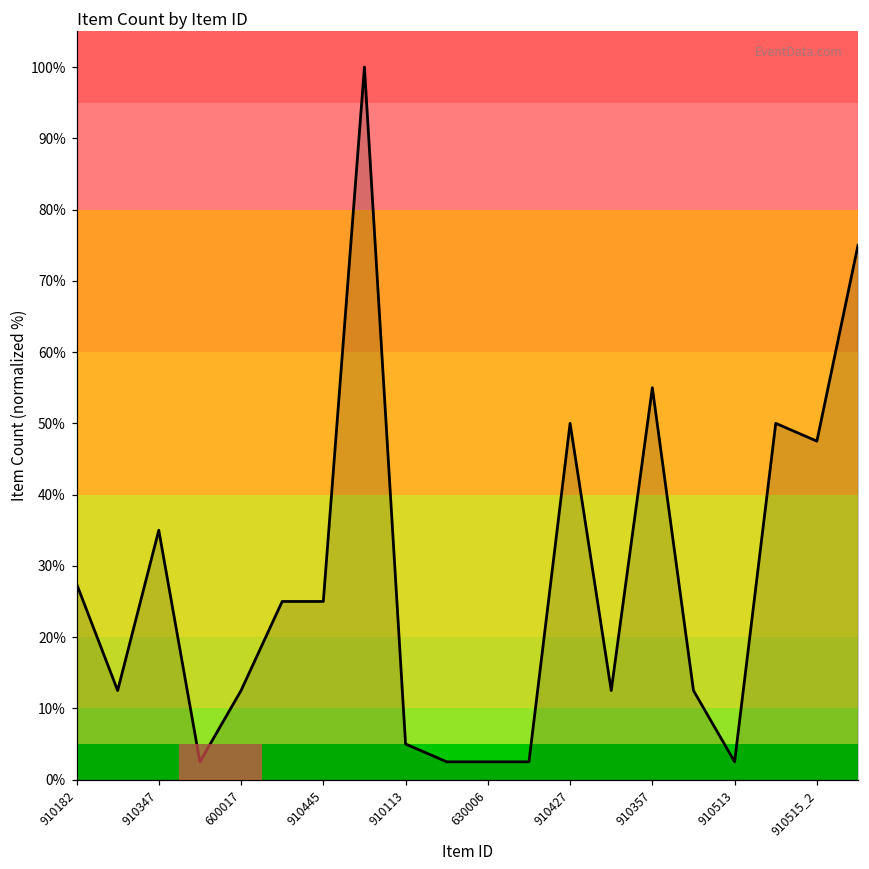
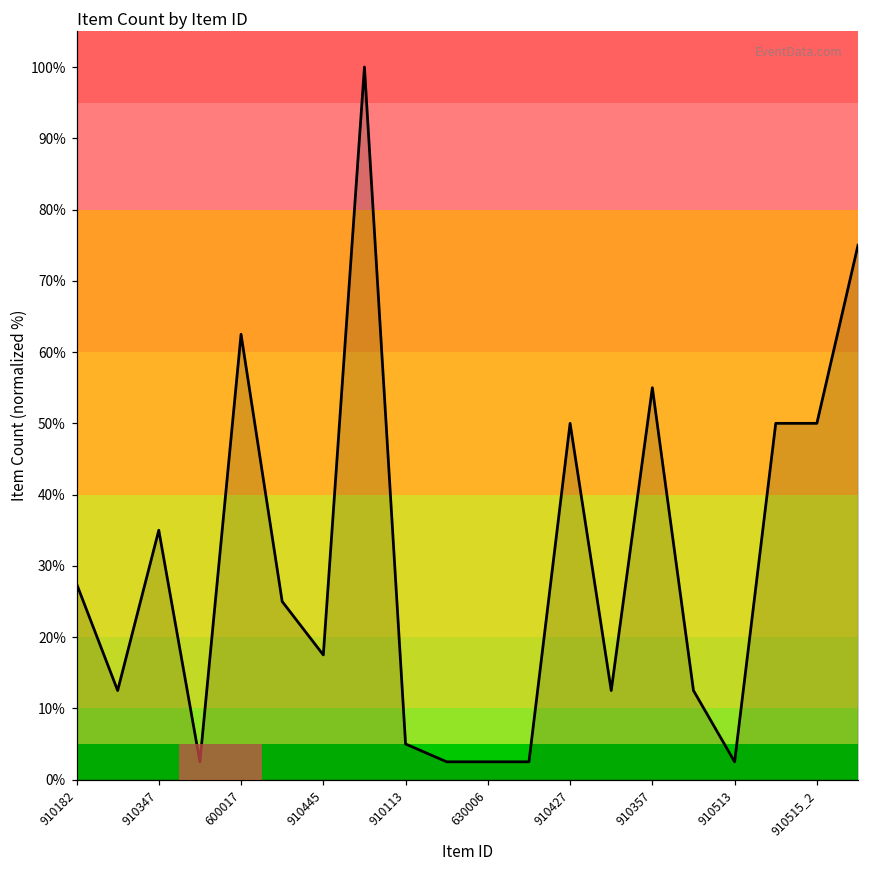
  {
    "910182": "28%",
    "910347": "35%",
-   "600017": "13%",
-   "910445": "25%",
+   "600017": "63%",
+   "910445": "18%",
    "910113": "5%",
    "630006": "3%",
    "910427": "50%",
    "910357": "55%",
    "910513": "3%",
-   "910515_2": "48%"
+   "910515_2": "50%"
  }
